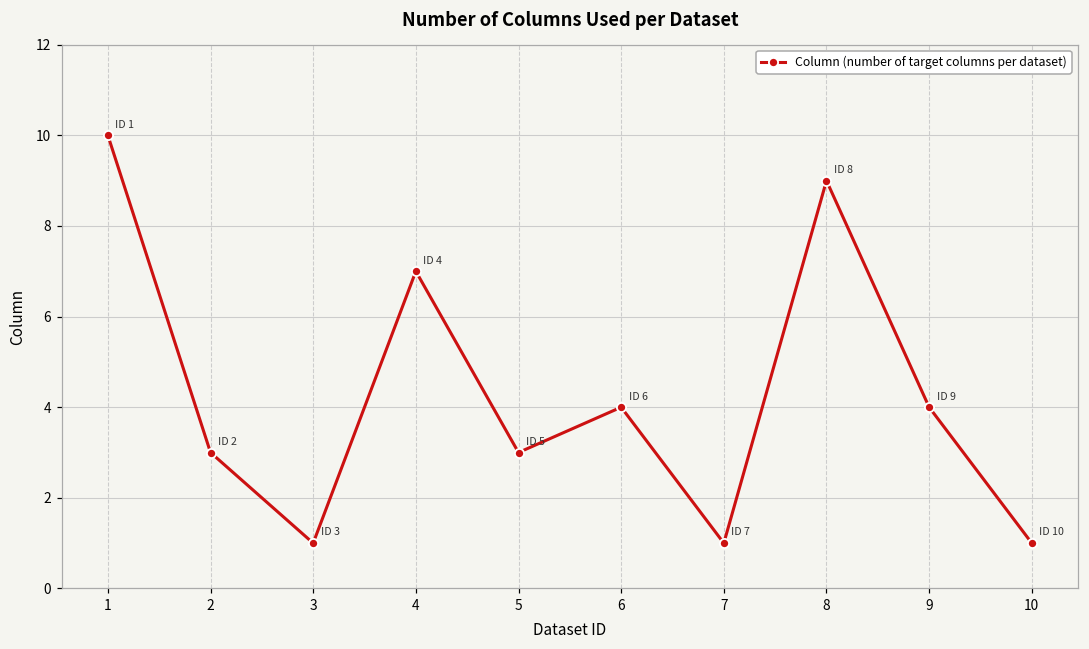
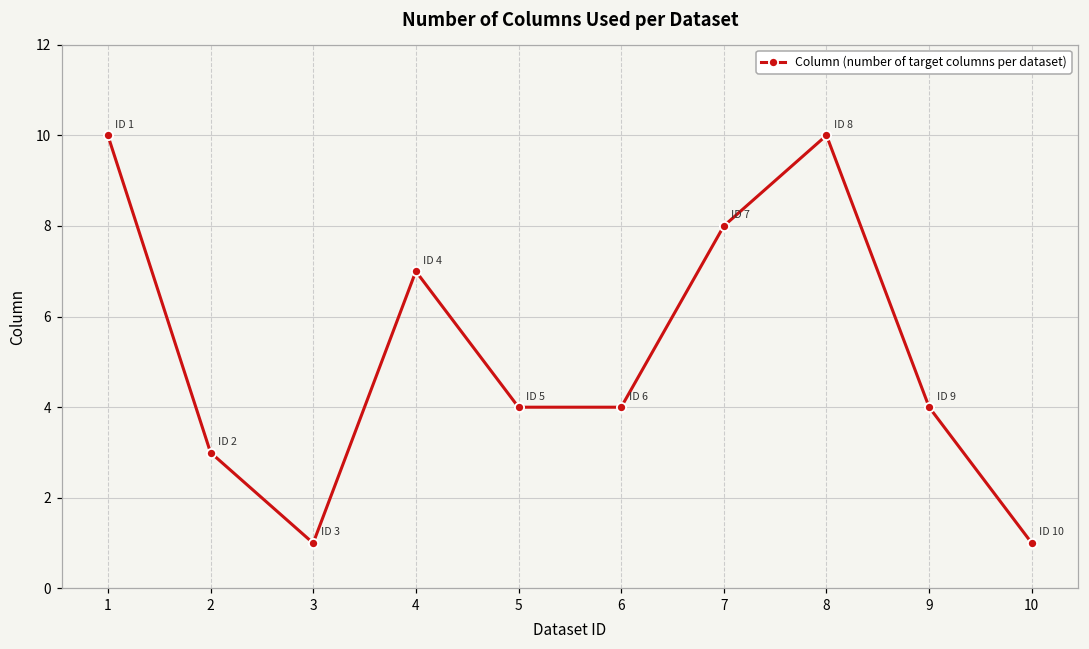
  {
-   "5": 3,
-   "7": 1,
-   "8": 9
+   "5": 4,
+   "7": 8,
+   "8": 10
  }
